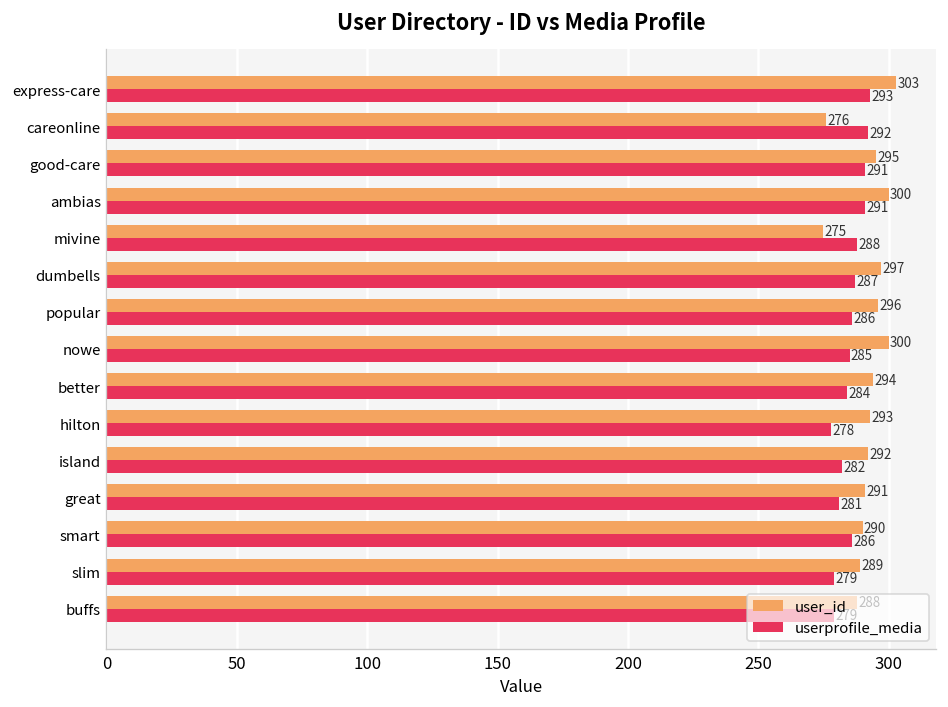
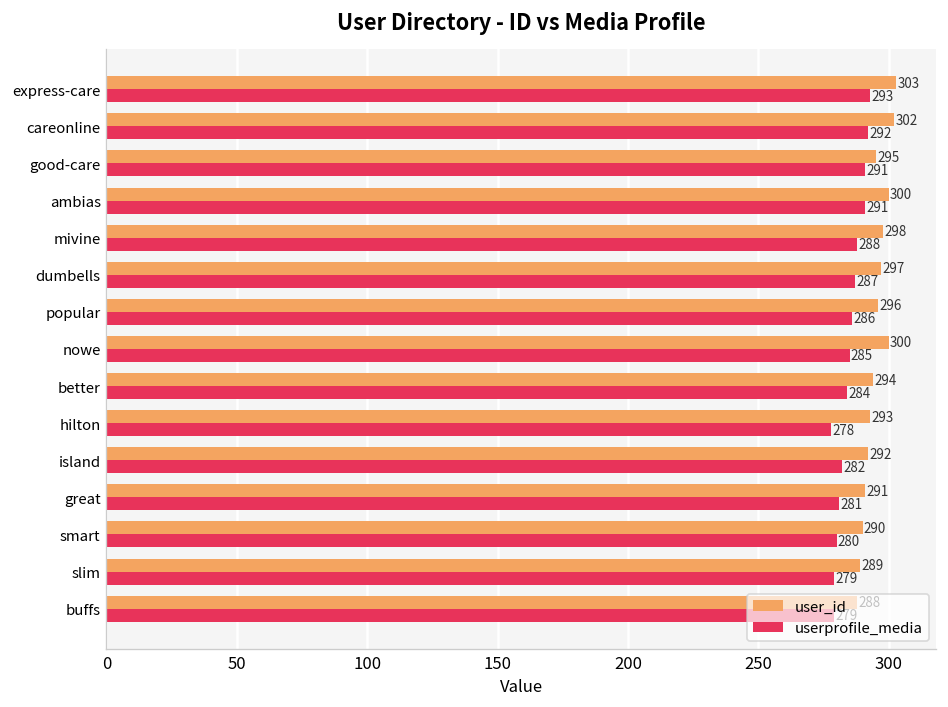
  {
    "user_id": {
      "express-care": 303,
-     "careonline": 276,
+     "careonline": 302,
      "good-care": 295,
      "ambias": 300,
-     "mivine": 275,
+     "mivine": 298,
      "dumbells": 297,
      "popular": 296,
      "nowe": 300,
      "better": 294,
      "hilton": 293,
      "island": 292,
      "great": 291,
      "smart": 290,
      "slim": 289
    },
    "userprofile_media": {
      "express-care": 293,
      "careonline": 292,
      "good-care": 291,
      "ambias": 291,
      "mivine": 288,
      "dumbells": 287,
      "popular": 286,
      "nowe": 285,
      "better": 284,
      "hilton": 278,
      "island": 282,
      "great": 281,
-     "smart": 286,
+     "smart": 280,
      "slim": 279
    }
  }
